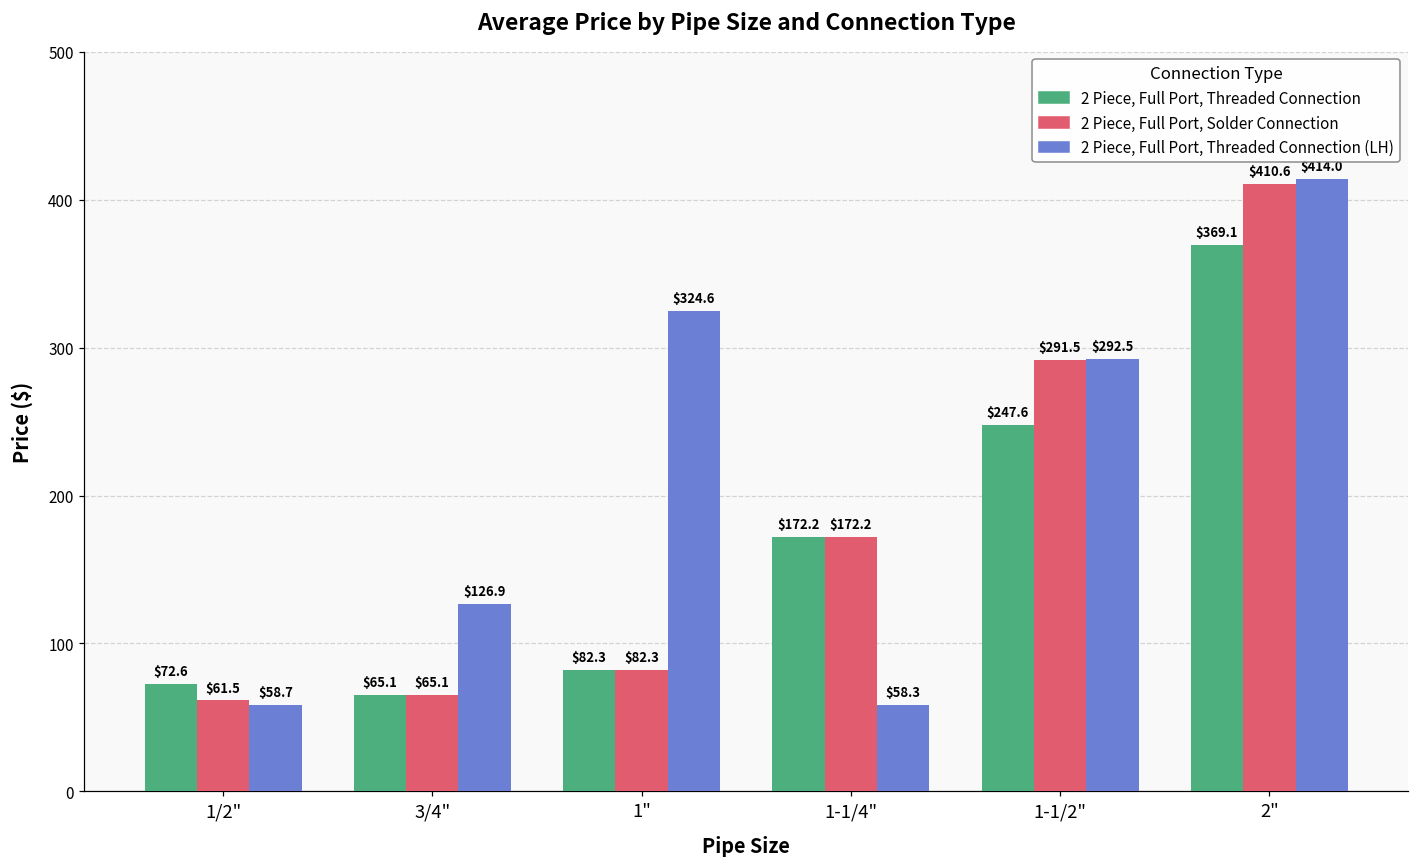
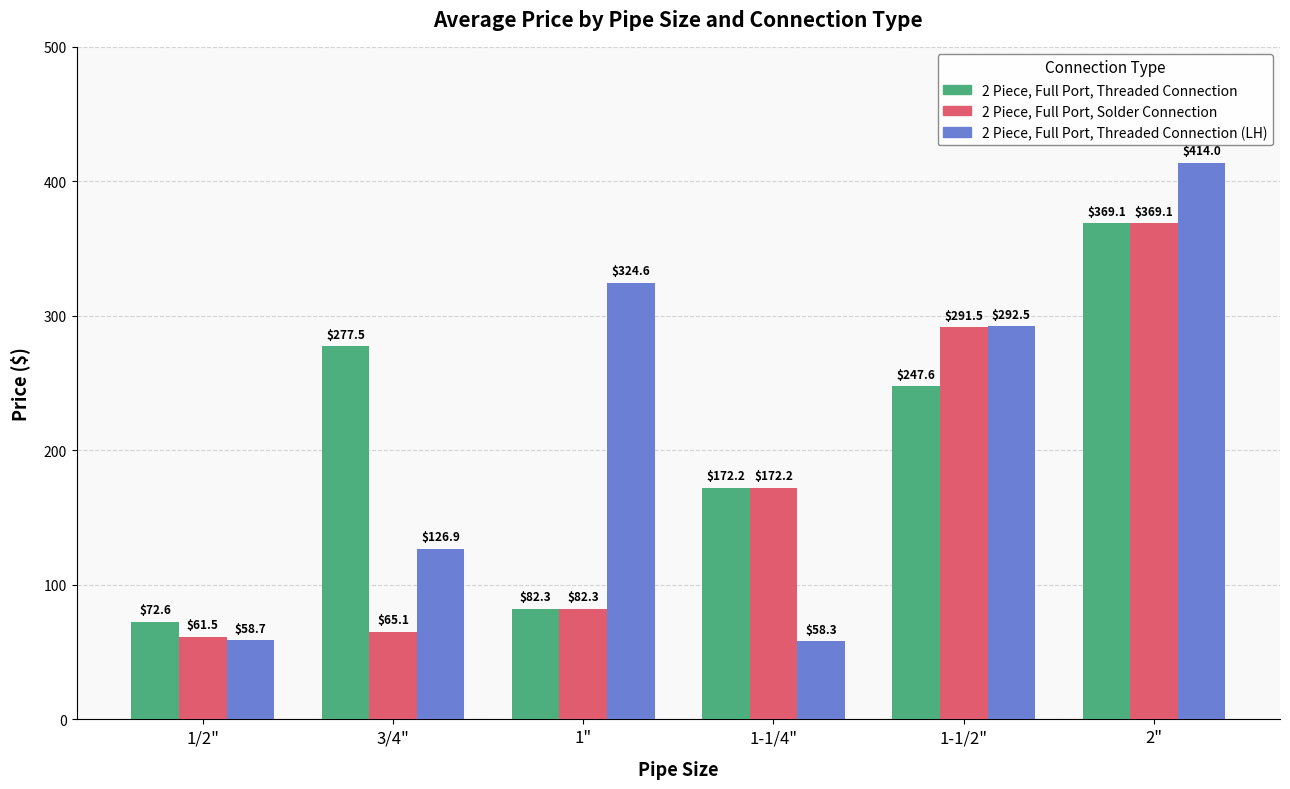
  {
    "2 Piece, Full Port, Threaded Connection": {
      "1/2\"": "$72.6",
-     "3/4\"": "$65.1",
+     "3/4\"": "$277.5",
      "1\"": "$82.3",
      "1-1/4\"": "$172.2",
      "1-1/2\"": "$247.6",
      "2\"": "$369.1"
    },
    "2 Piece, Full Port, Solder Connection": {
      "1/2\"": "$61.5",
      "3/4\"": "$65.1",
      "1\"": "$82.3",
      "1-1/4\"": "$172.2",
      "1-1/2\"": "$291.5",
-     "2\"": "$410.6"
+     "2\"": "$369.1"
    },
    "2 Piece, Full Port, Threaded Connection (LH)": {
      "1/2\"": "$58.7",
      "3/4\"": "$126.9",
      "1\"": "$324.6",
      "1-1/4\"": "$58.3",
      "1-1/2\"": "$292.5"
    }
  }
